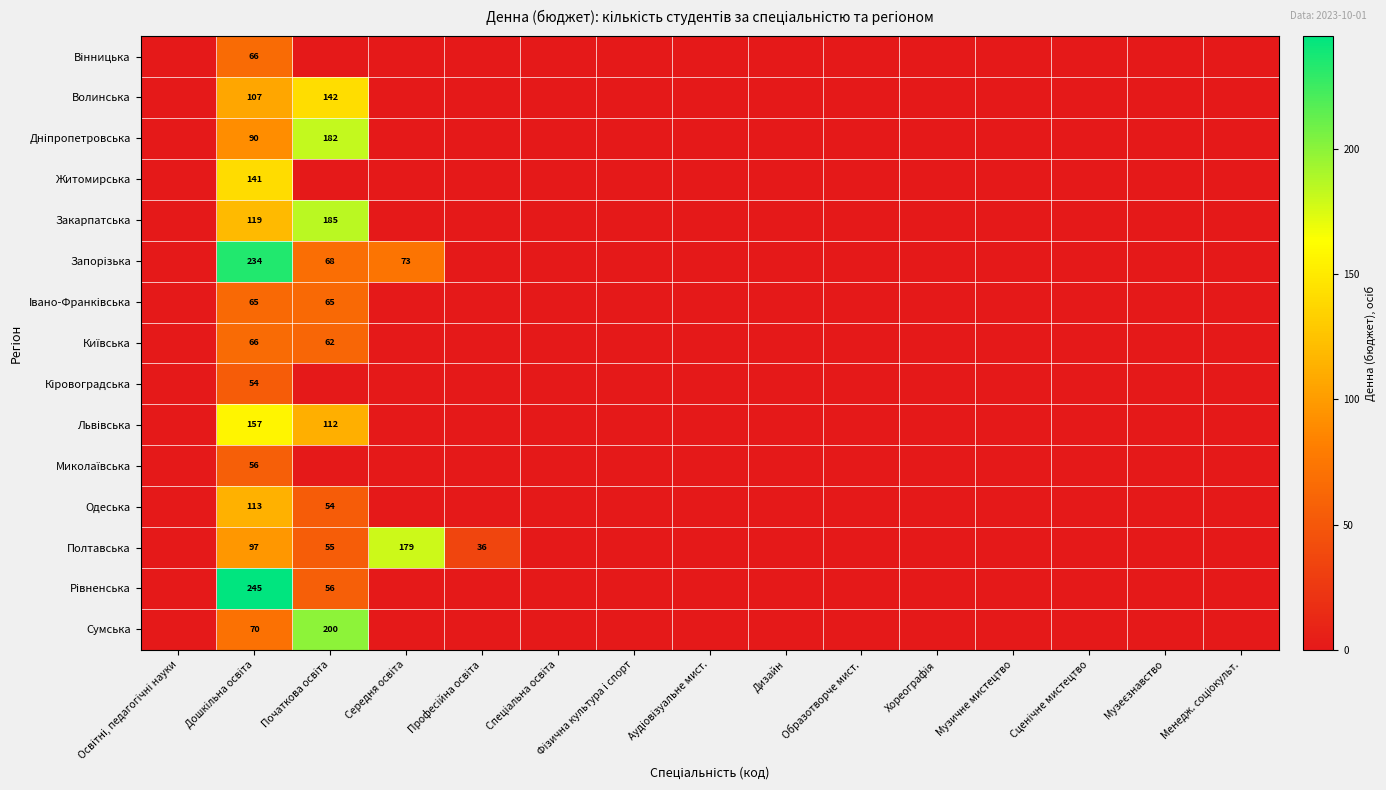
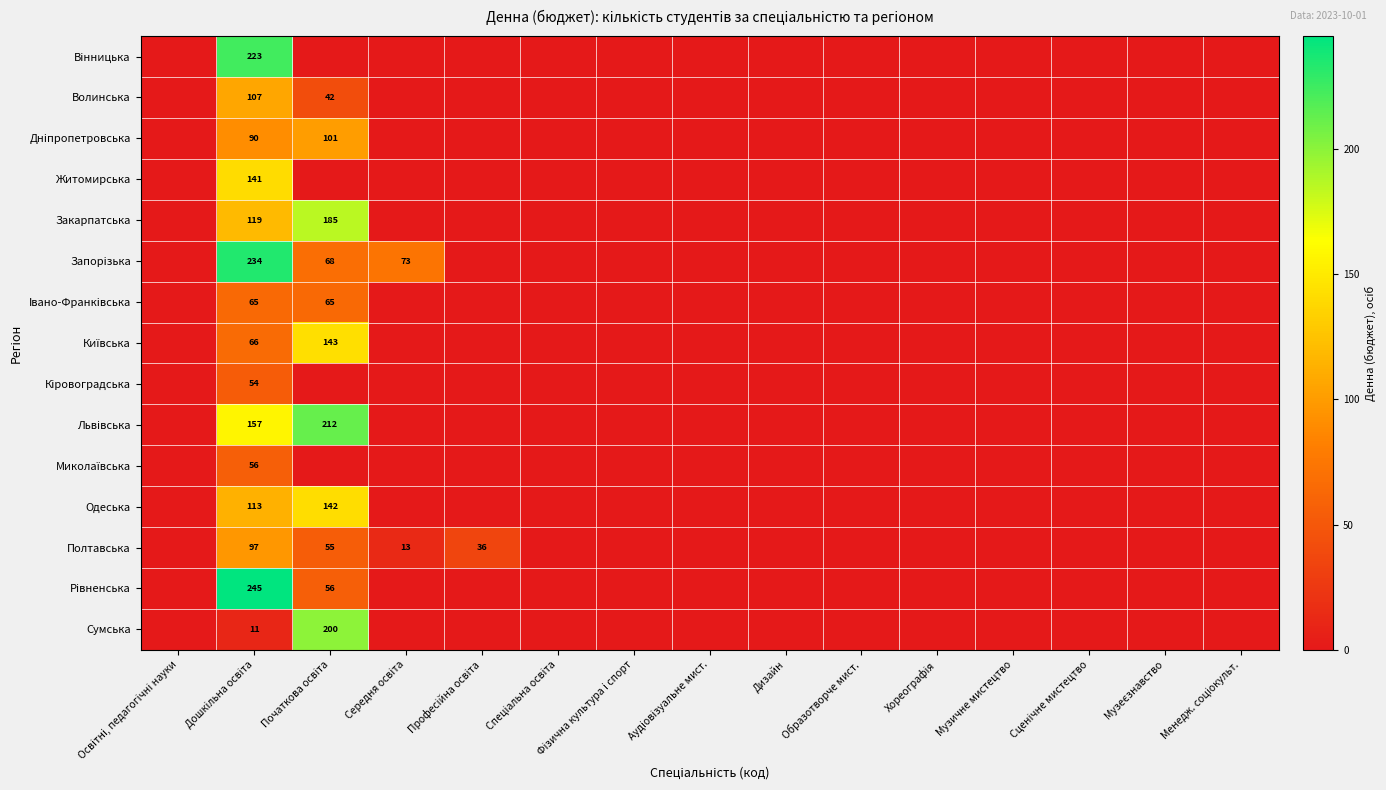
  {
    "Вінницька": {
-     "Дошкільна освіта": 66
+     "Дошкільна освіта": 223
    },
    "Волинська": {
      "Дошкільна освіта": 107,
-     "Початкова освіта": 142
+     "Початкова освіта": 42
    },
    "Дніпропетровська": {
      "Дошкільна освіта": 90,
-     "Початкова освіта": 182
+     "Початкова освіта": 101
    },
    "Житомирська": {
      "Дошкільна освіта": 141
    },
    "Закарпатська": {
      "Дошкільна освіта": 119,
      "Початкова освіта": 185
    },
    "Запорізька": {
      "Дошкільна освіта": 234,
      "Початкова освіта": 68,
      "Середня освіта": 73
    },
    "Івано-Франківська": {
      "Дошкільна освіта": 65,
      "Початкова освіта": 65
    },
    "Київська": {
      "Дошкільна освіта": 66,
-     "Початкова освіта": 62
+     "Початкова освіта": 143
    },
    "Кіровоградська": {
      "Дошкільна освіта": 54
    },
    "Львівська": {
      "Дошкільна освіта": 157,
-     "Початкова освіта": 112
+     "Початкова освіта": 212
    },
    "Миколаївська": {
      "Дошкільна освіта": 56
    },
    "Одеська": {
      "Дошкільна освіта": 113,
-     "Початкова освіта": 54
+     "Початкова освіта": 142
    },
    "Полтавська": {
      "Дошкільна освіта": 97,
      "Початкова освіта": 55,
-     "Середня освіта": 179,
+     "Середня освіта": 13,
      "Професійна освіта": 36
    },
    "Рівненська": {
      "Дошкільна освіта": 245,
      "Початкова освіта": 56
    },
    "Сумська": {
-     "Дошкільна освіта": 70,
+     "Дошкільна освіта": 11,
      "Початкова освіта": 200
    }
  }
